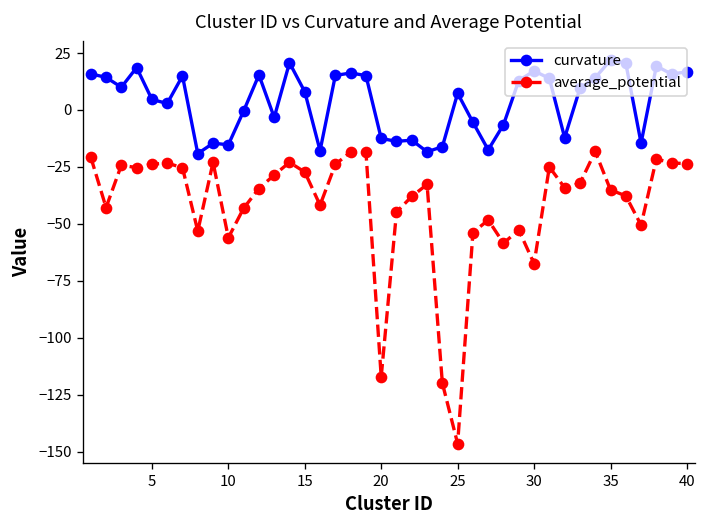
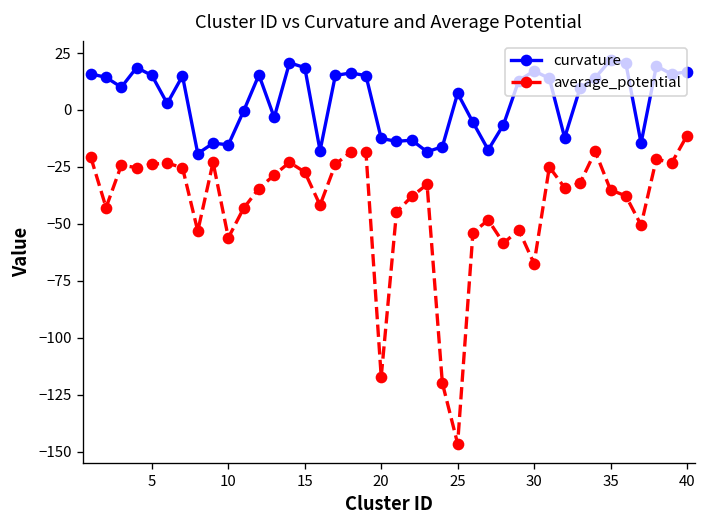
  {
    "curvature": {
-     "5": 5,
+     "5": 15,
      "10": -15,
-     "15": 8,
+     "15": 19,
      "20": -12,
      "25": 7
    },
    "average_potential": {
      "5": -24,
      "10": -56,
      "15": -27,
      "20": -117,
      "25": -146,
      "30": -67,
      "35": -35,
-     "40": -24
+     "40": -11
    }
  }
